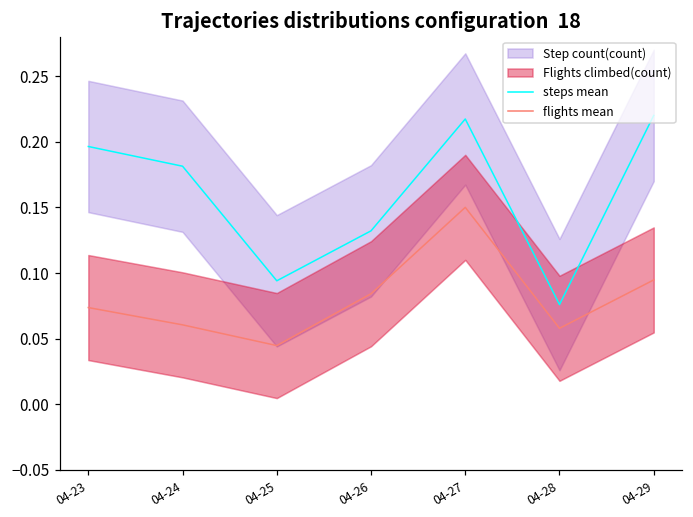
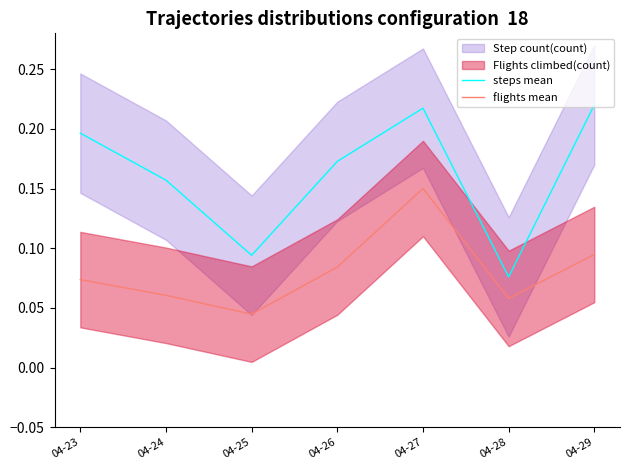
  {
    "steps mean": {
      "04-23": 0.196,
-     "04-24": 0.181,
+     "04-24": 0.157,
      "04-25": 0.094,
-     "04-26": 0.132,
+     "04-26": 0.173,
      "04-27": 0.217,
      "04-28": 0.076
    },
    "flights mean": {
      "04-23": 0.074,
      "04-24": 0.061,
      "04-25": 0.045,
      "04-26": 0.084,
      "04-27": 0.150,
      "04-28": 0.058,
      "04-29": 0.095
    }
  }
